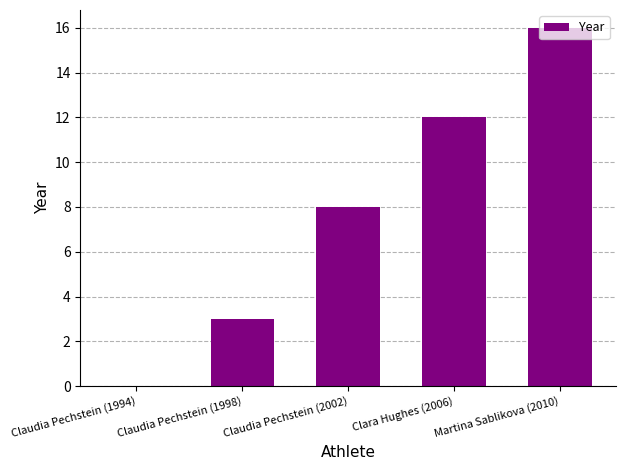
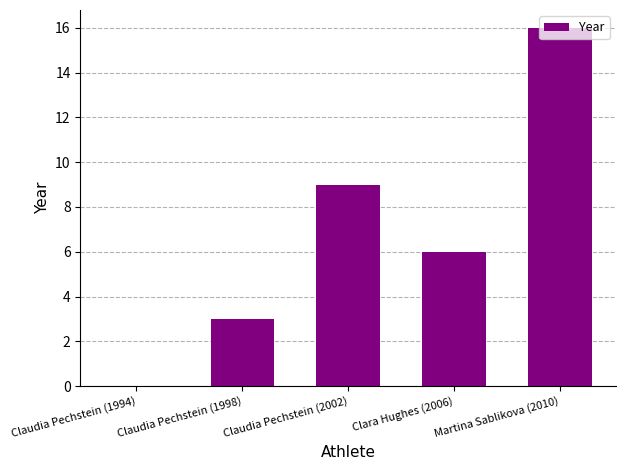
  {
    "Claudia Pechstein (1994)": 0.0,
    "Claudia Pechstein (1998)": 3.0,
-   "Claudia Pechstein (2002)": 8.0,
-   "Clara Hughes (2006)": 12.0
+   "Claudia Pechstein (2002)": 9.0,
+   "Clara Hughes (2006)": 6.0
  }
